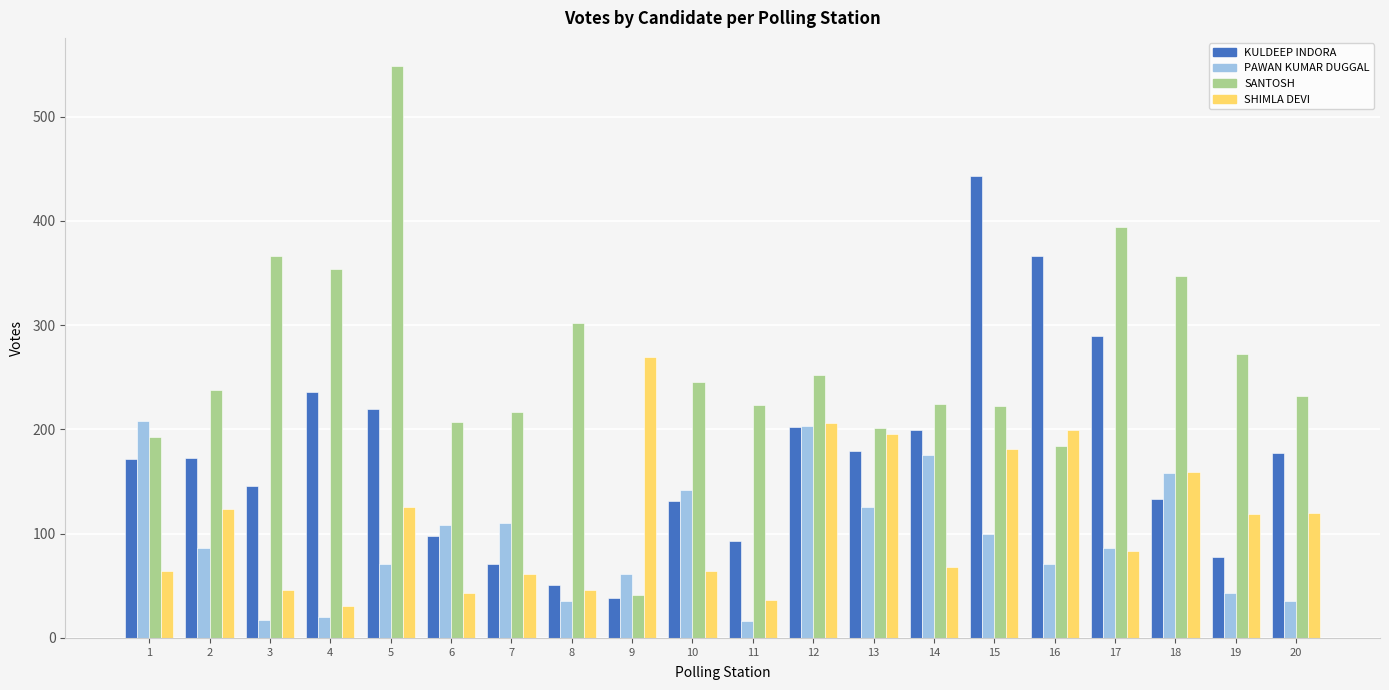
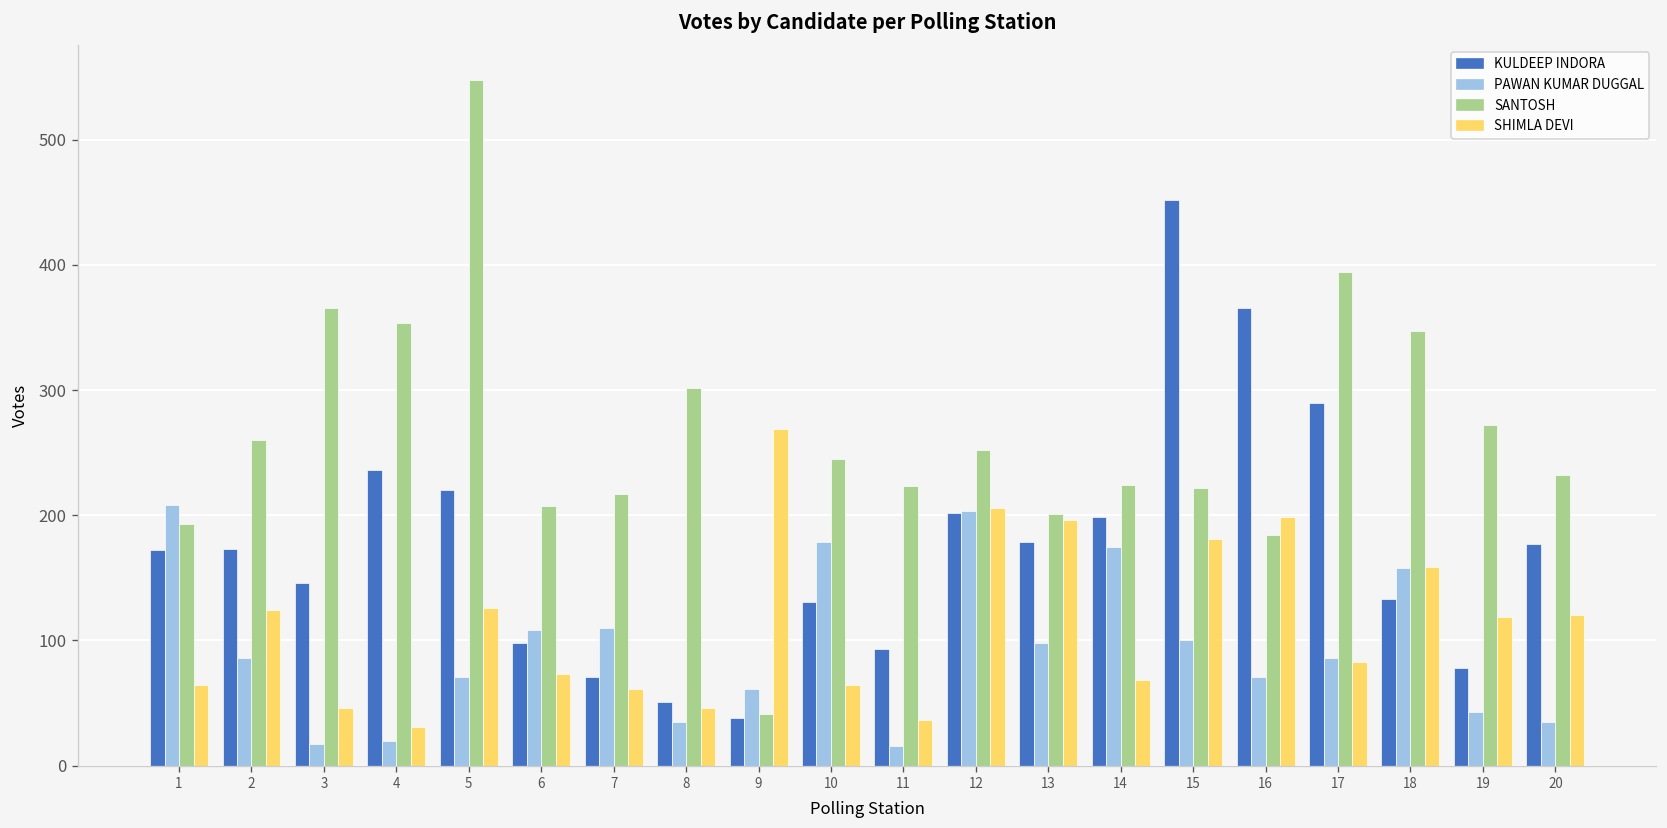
  {
    "KULDEEP INDORA": {
      "1": 172,
      "2": 173,
      "3": 146,
      "4": 236,
      "5": 220,
      "6": 98,
      "7": 71,
      "8": 51,
      "9": 38,
      "10": 131,
      "11": 93,
      "12": 202,
      "13": 179,
      "14": 199,
-     "15": 443,
+     "15": 452,
      "16": 366,
      "17": 290,
      "18": 133,
      "19": 78,
      "20": 177
    },
    "PAWAN KUMAR DUGGAL": {
      "1": 208,
      "2": 86,
      "3": 17,
      "4": 20,
      "5": 71,
      "6": 108,
      "7": 110,
      "8": 35,
      "9": 61,
-     "10": 142,
+     "10": 179,
      "11": 16,
      "12": 203,
-     "13": 126,
+     "13": 98,
      "14": 175,
      "15": 100,
      "16": 71,
      "17": 86,
      "18": 158,
      "19": 43,
      "20": 35
    },
    "SANTOSH": {
      "1": 193,
-     "2": 238,
+     "2": 260,
      "3": 366,
      "4": 354,
      "5": 548,
      "6": 207,
      "7": 217,
      "8": 302,
      "9": 41,
      "10": 245,
      "11": 223,
      "12": 252,
      "13": 201,
      "14": 224,
      "15": 222,
      "16": 184,
      "17": 394,
      "18": 347,
      "19": 272,
      "20": 232
    },
    "SHIMLA DEVI": {
      "1": 64,
      "2": 124,
      "3": 46,
      "4": 31,
      "5": 126,
-     "6": 43,
+     "6": 73,
      "7": 61,
      "8": 46,
      "9": 269,
      "10": 64,
      "11": 36,
      "12": 206,
      "13": 196,
      "14": 68,
      "15": 181,
      "16": 199,
      "17": 83,
      "18": 159,
      "19": 119,
      "20": 120
    }
  }
